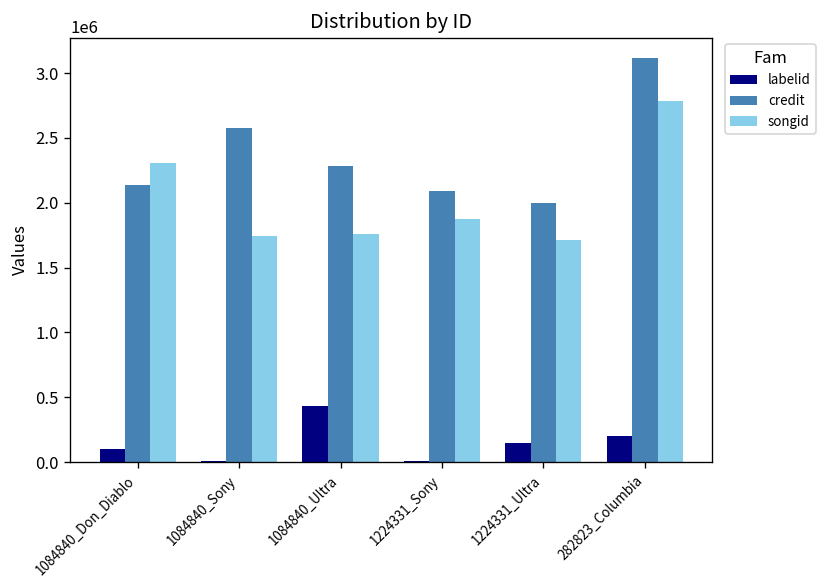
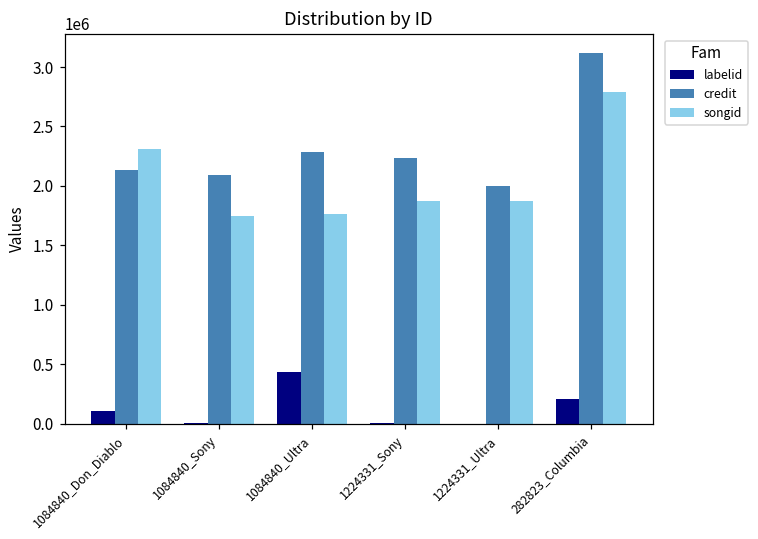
  {
    "labelid": {
      "1084840_Don_Diablo": 100000,
      "1084840_Ultra": 430000,
-     "1224331_Ultra": 150000,
+     "1224331_Ultra": 0,
      "282823_Columbia": 200000
    },
    "credit": {
      "1084840_Don_Diablo": 2130000,
-     "1084840_Sony": 2580000,
+     "1084840_Sony": 2090000,
      "1084840_Ultra": 2290000,
-     "1224331_Sony": 2090000,
+     "1224331_Sony": 2230000,
      "1224331_Ultra": 2000000,
      "282823_Columbia": 3120000
    },
    "songid": {
      "1084840_Don_Diablo": 2310000,
      "1084840_Sony": 1740000,
      "1084840_Ultra": 1760000,
      "1224331_Sony": 1870000,
-     "1224331_Ultra": 1710000,
+     "1224331_Ultra": 1870000,
      "282823_Columbia": 2790000
    }
  }
